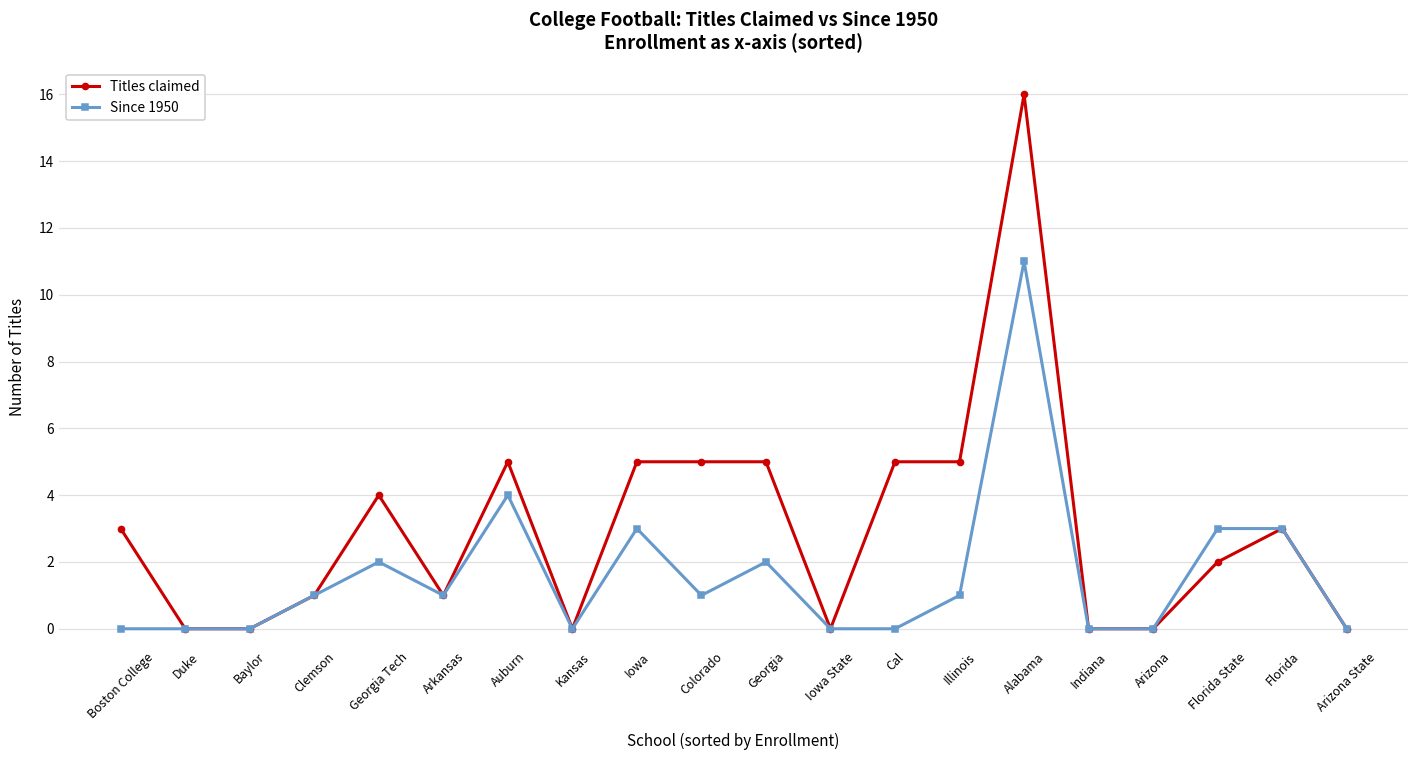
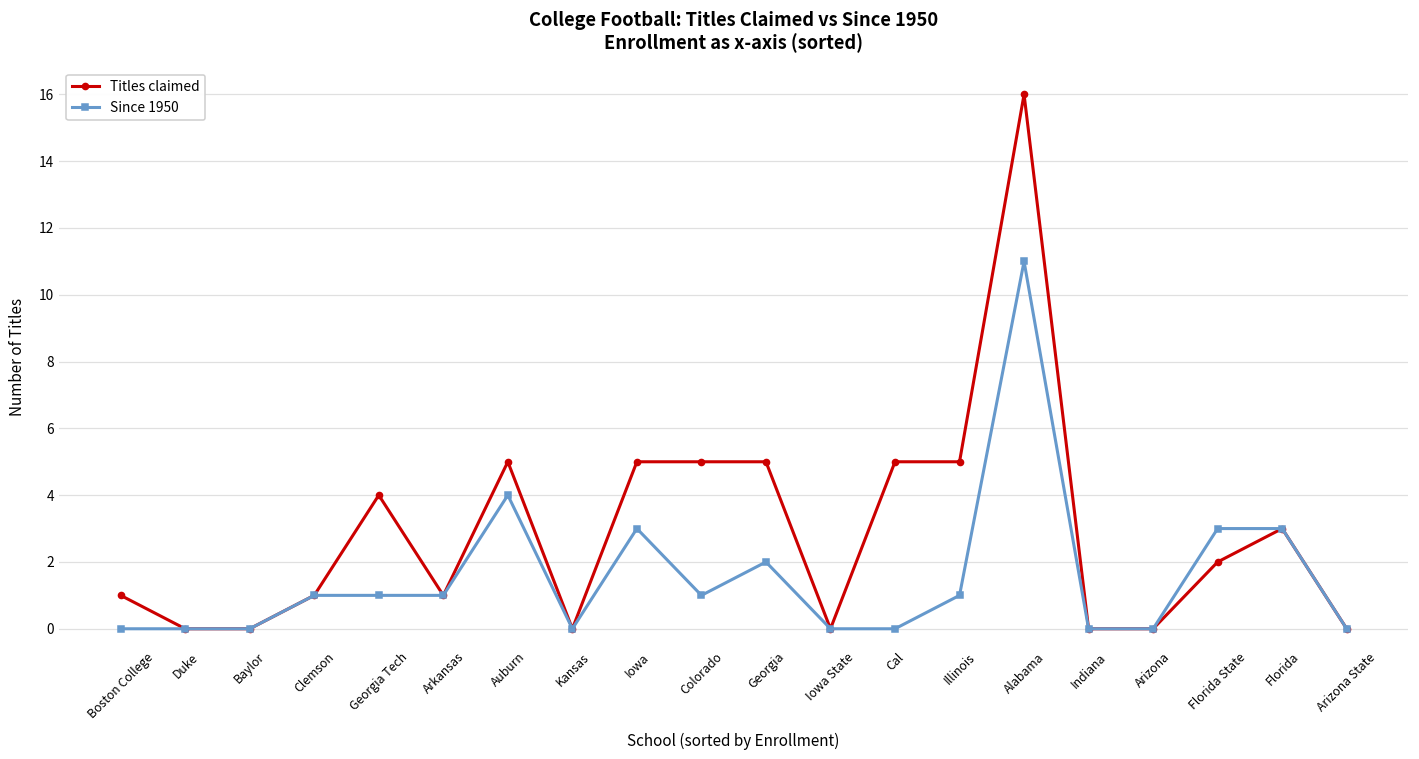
  {
    "Titles claimed": {
-     "Boston College": 3,
+     "Boston College": 1,
      "Georgia Tech": 4,
      "Auburn": 5,
      "Iowa": 5,
      "Colorado": 5,
      "Georgia": 5,
      "Cal": 5,
      "Illinois": 5,
      "Alabama": 16,
      "Florida State": 2
    },
    "Since 1950": {
      "Boston College": 0,
-     "Georgia Tech": 2,
+     "Georgia Tech": 1,
      "Auburn": 4,
      "Iowa": 3,
      "Colorado": 1,
      "Georgia": 2,
      "Cal": 0,
      "Illinois": 1,
      "Alabama": 11,
      "Florida State": 3
    }
  }
